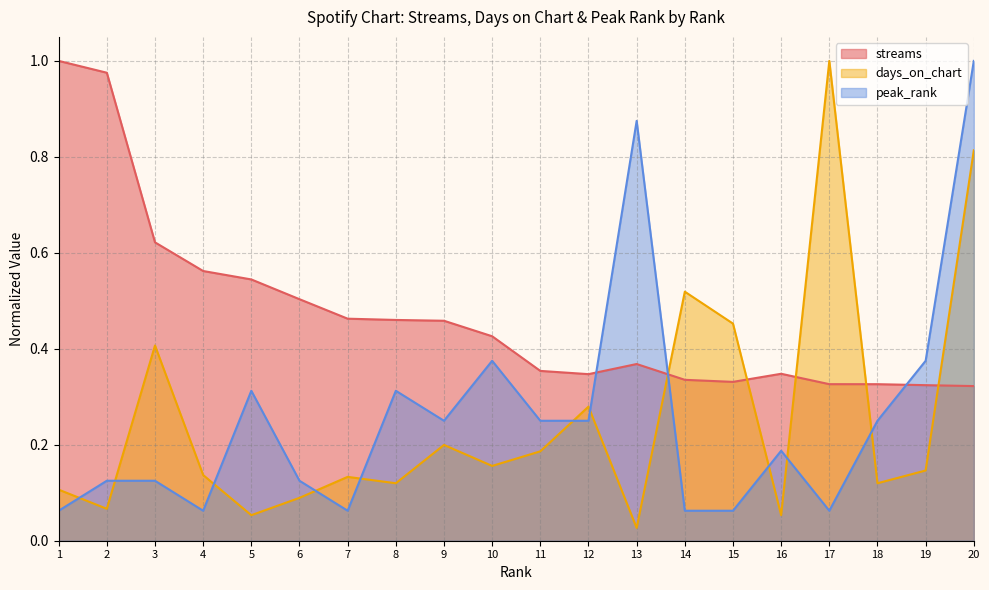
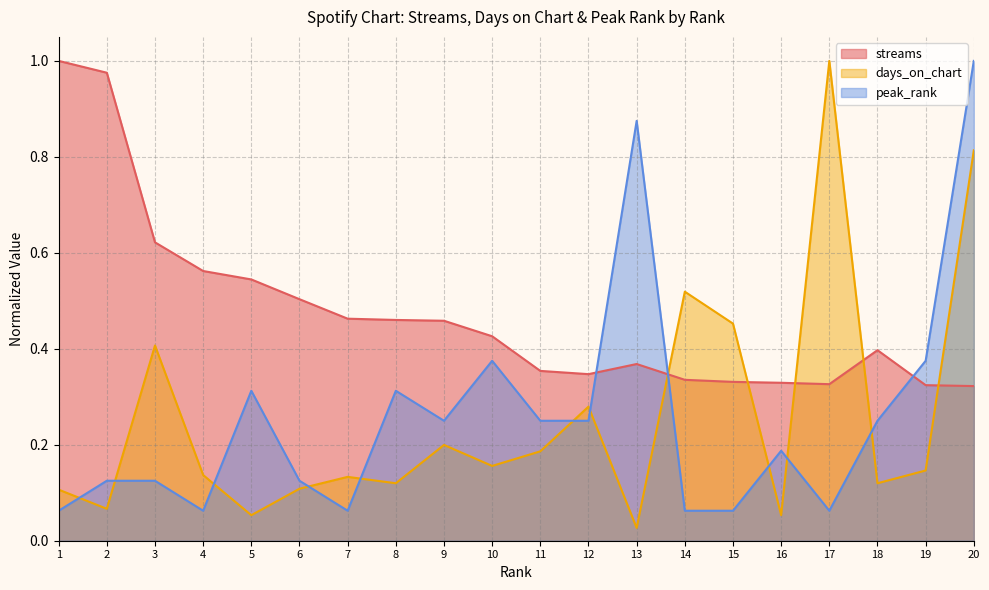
  {
    "streams": {
      "1": 1.00,
      "2": 0.98,
      "3": 0.62,
      "4": 0.56,
      "5": 0.54,
      "6": 0.50,
      "7": 0.46,
      "8": 0.46,
      "9": 0.46,
      "10": 0.43,
      "11": 0.35,
      "12": 0.35,
      "13": 0.37,
      "14": 0.34,
      "15": 0.33,
-     "16": 0.35,
+     "16": 0.33,
      "17": 0.33,
-     "18": 0.33,
+     "18": 0.40,
      "19": 0.32,
      "20": 0.32
    },
    "days_on_chart": {
      "1": 0.11,
      "2": 0.07,
      "3": 0.41,
      "4": 0.14,
      "5": 0.05,
-     "6": 0.09,
+     "6": 0.11,
      "7": 0.13,
      "8": 0.12,
      "9": 0.20,
      "10": 0.16,
      "11": 0.19,
      "12": 0.28,
      "13": 0.03,
      "14": 0.52,
      "15": 0.45,
      "16": 0.05,
      "17": 1.00,
      "18": 0.12,
      "19": 0.15,
      "20": 0.81
    },
    "peak_rank": {
      "1": 0.06,
      "2": 0.13,
      "3": 0.13,
      "4": 0.06,
      "5": 0.31,
      "6": 0.13,
      "7": 0.06,
      "8": 0.31,
      "9": 0.25,
      "10": 0.38,
      "11": 0.25,
      "12": 0.25,
      "13": 0.88,
      "14": 0.06,
      "15": 0.06,
      "16": 0.19,
      "17": 0.06,
      "18": 0.25,
      "19": 0.38,
      "20": 1.00
    }
  }
